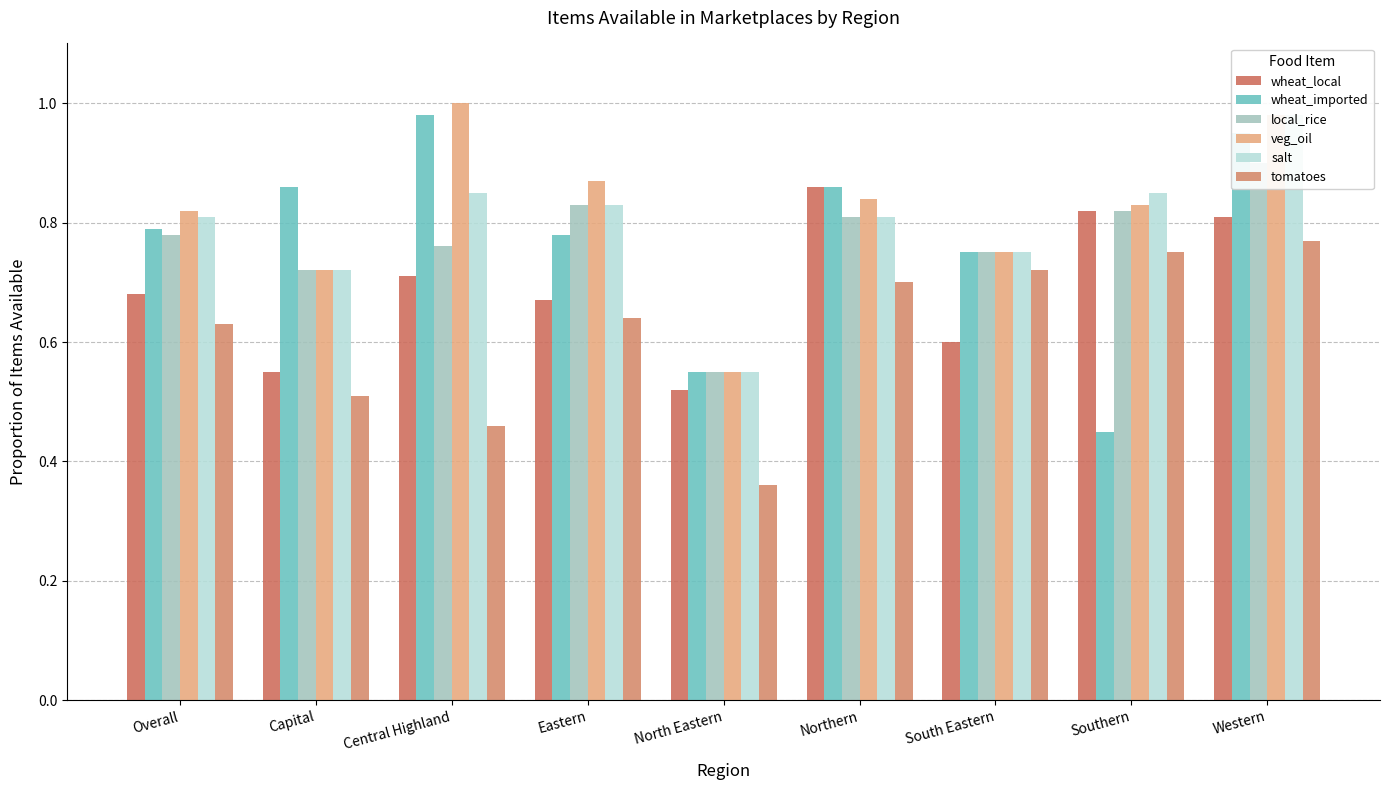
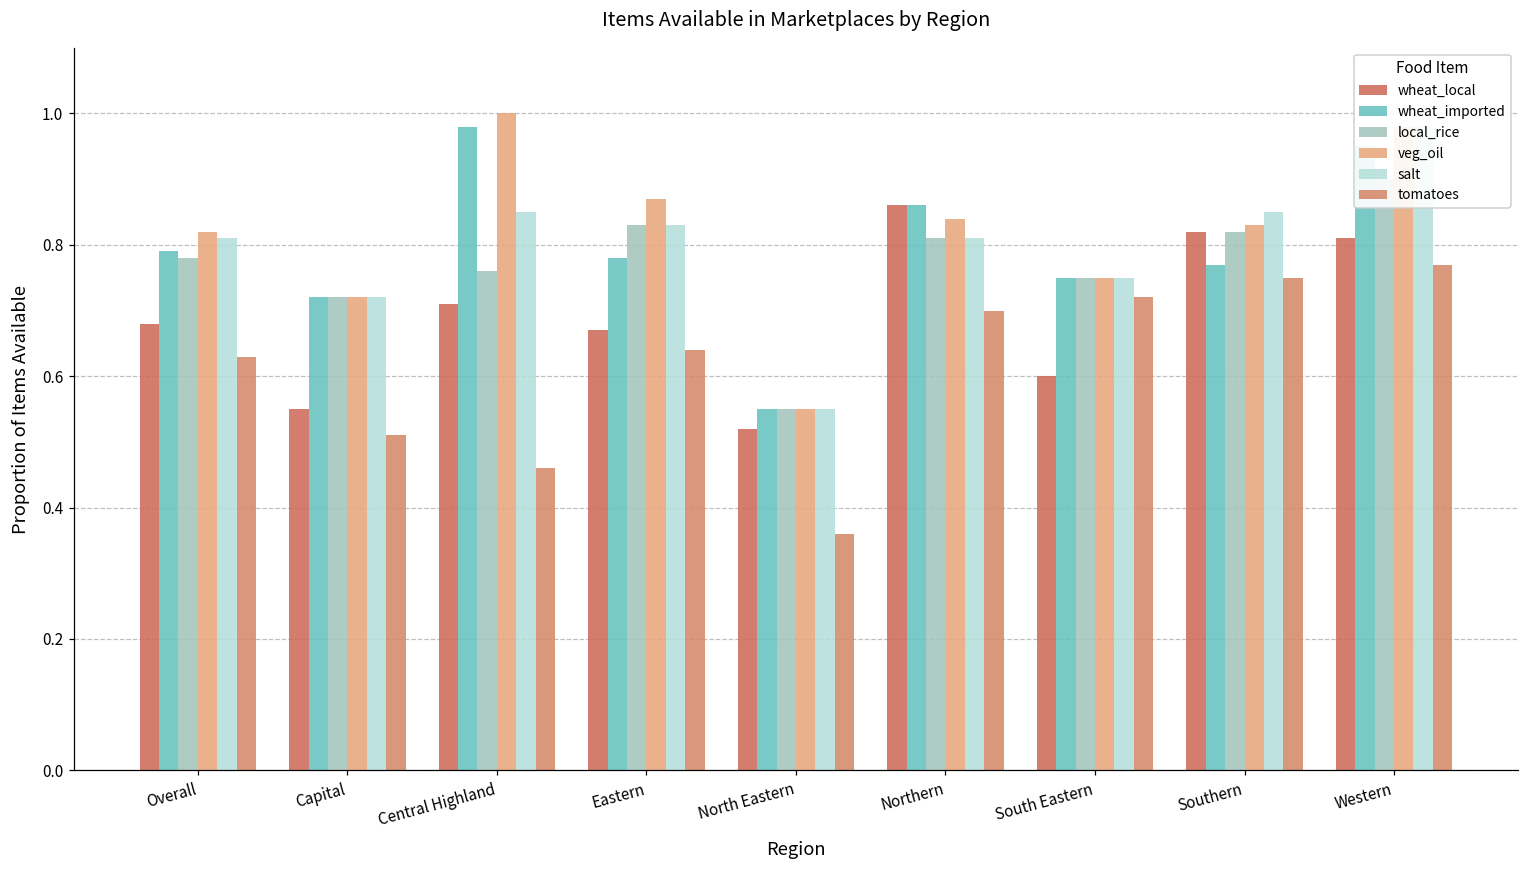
  {
    "wheat_imported": {
      "Overall": 0.79,
-     "Capital": 0.86,
+     "Capital": 0.72,
      "Central Highland": 0.98,
      "Eastern": 0.78,
      "North Eastern": 0.55,
      "Northern": 0.86,
      "South Eastern": 0.75,
-     "Southern": 0.45
+     "Southern": 0.77
    }
  }
